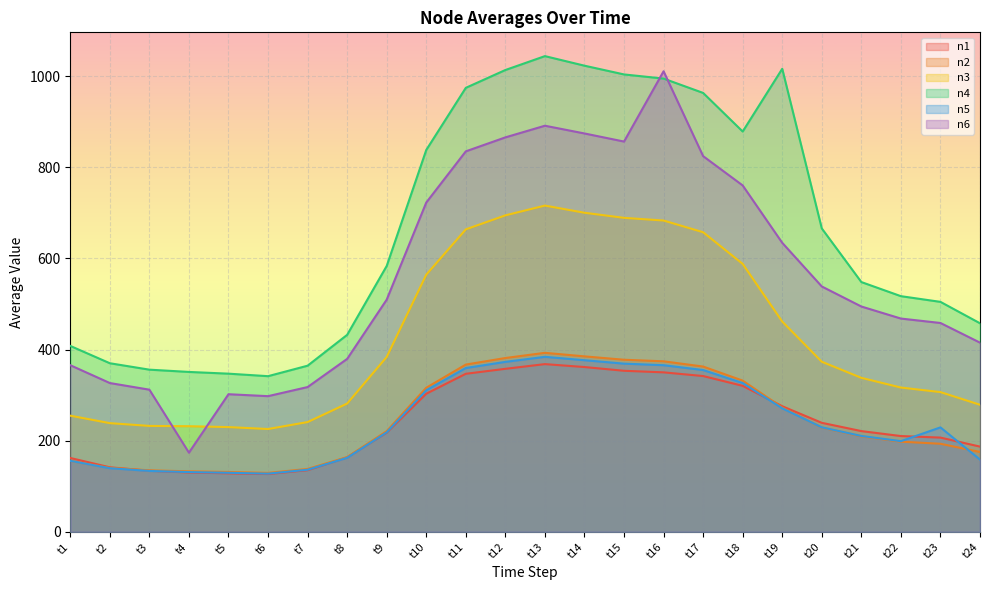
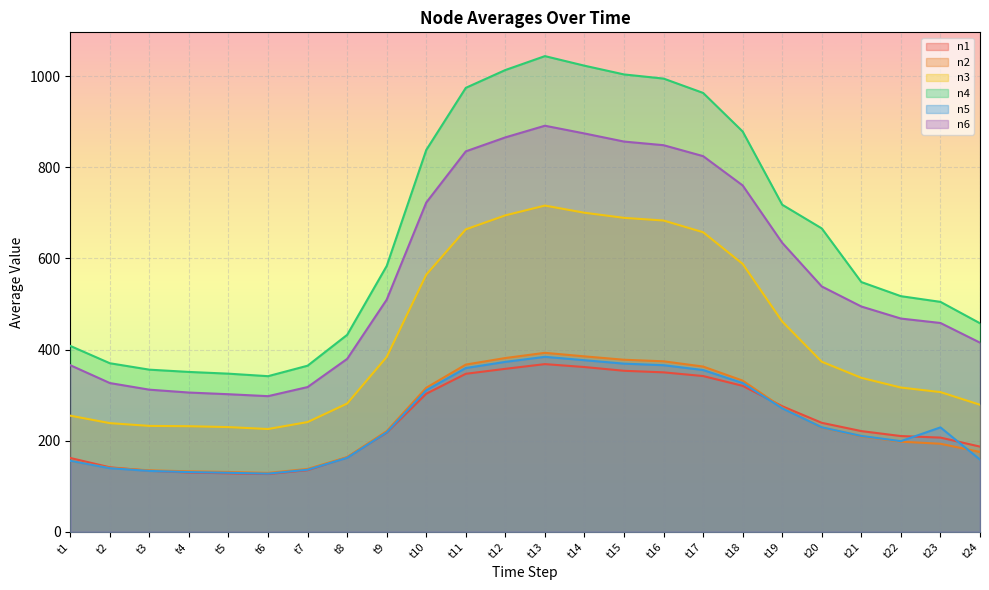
  {
    "n4": {
      "t1": 410,
      "t2": 370,
      "t3": 360,
      "t4": 350,
      "t5": 350,
      "t6": 340,
      "t7": 360,
      "t8": 430,
      "t9": 580,
      "t10": 840,
      "t11": 970,
      "t12": 1010,
      "t13": 1040,
      "t14": 1020,
      "t15": 1000,
      "t16": 990,
      "t17": 960,
      "t18": 880,
-     "t19": 1020,
+     "t19": 720,
      "t20": 670,
      "t21": 550,
      "t22": 520,
      "t23": 500,
      "t24": 460
    },
    "n5": {
      "t10": 310,
      "t11": 360,
      "t12": 370,
      "t13": 380,
      "t14": 380,
      "t15": 370,
      "t16": 370,
      "t17": 360,
      "t23": 230,
      "t24": 160
    },
    "n6": {
      "t1": 370,
      "t2": 330,
      "t3": 310,
-     "t4": 170,
+     "t4": 310,
      "t5": 300,
      "t6": 300,
      "t7": 320,
      "t8": 380,
      "t9": 510,
      "t10": 720,
      "t11": 840,
      "t12": 870,
      "t13": 890,
      "t14": 870,
      "t15": 860,
-     "t16": 1010,
+     "t16": 850,
      "t17": 820,
      "t18": 760,
      "t19": 630,
      "t20": 540,
      "t21": 490,
      "t22": 470,
      "t23": 460,
      "t24": 420
    }
  }
